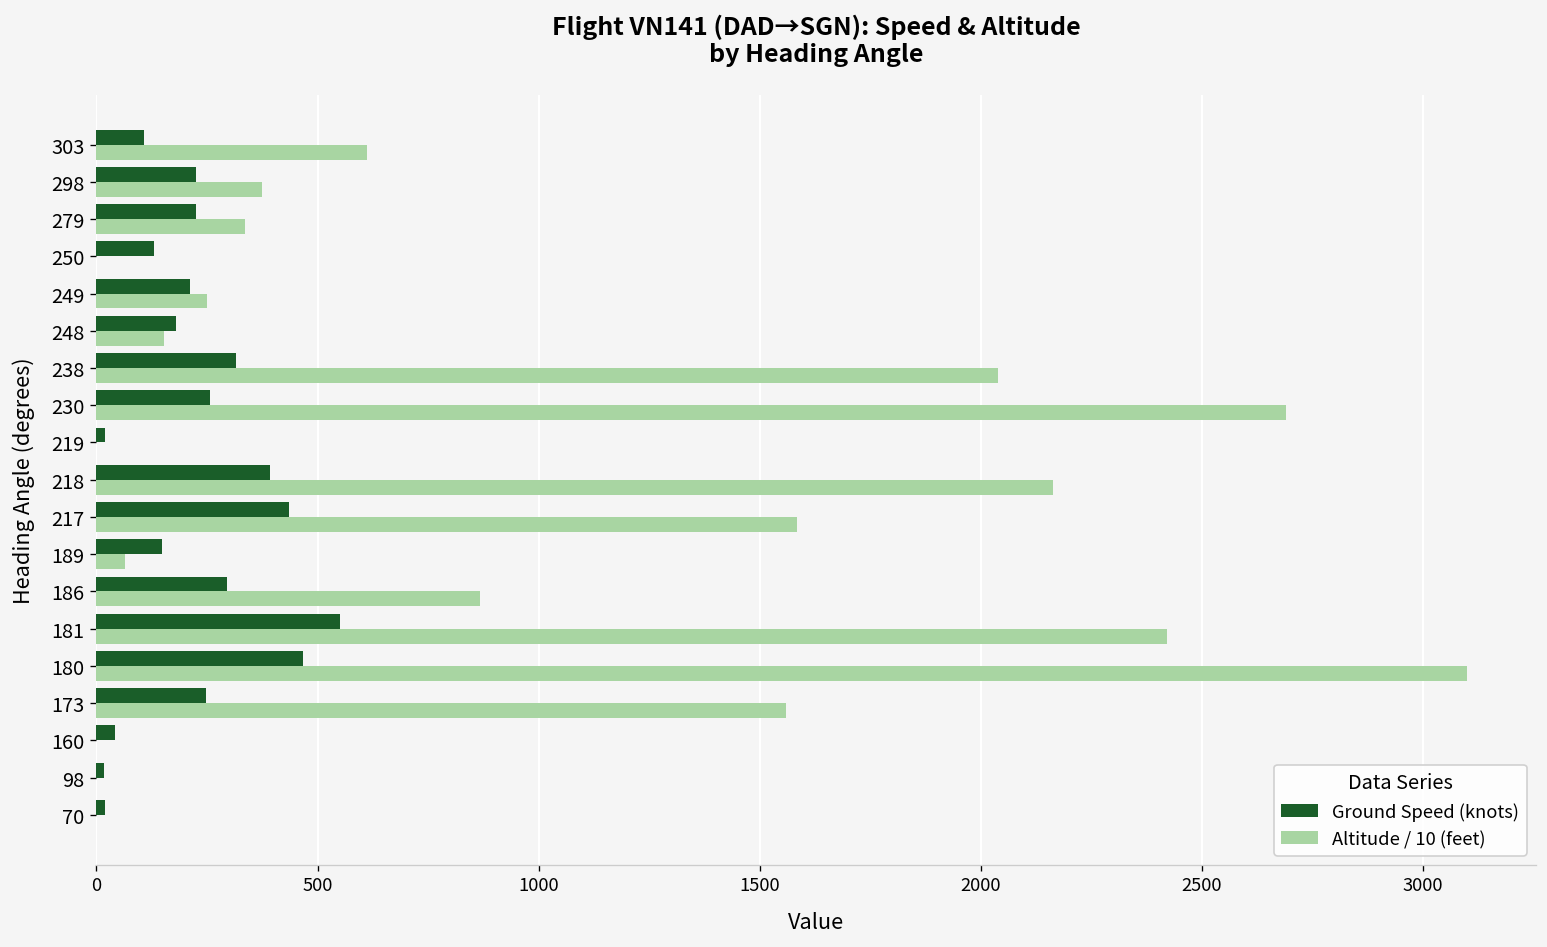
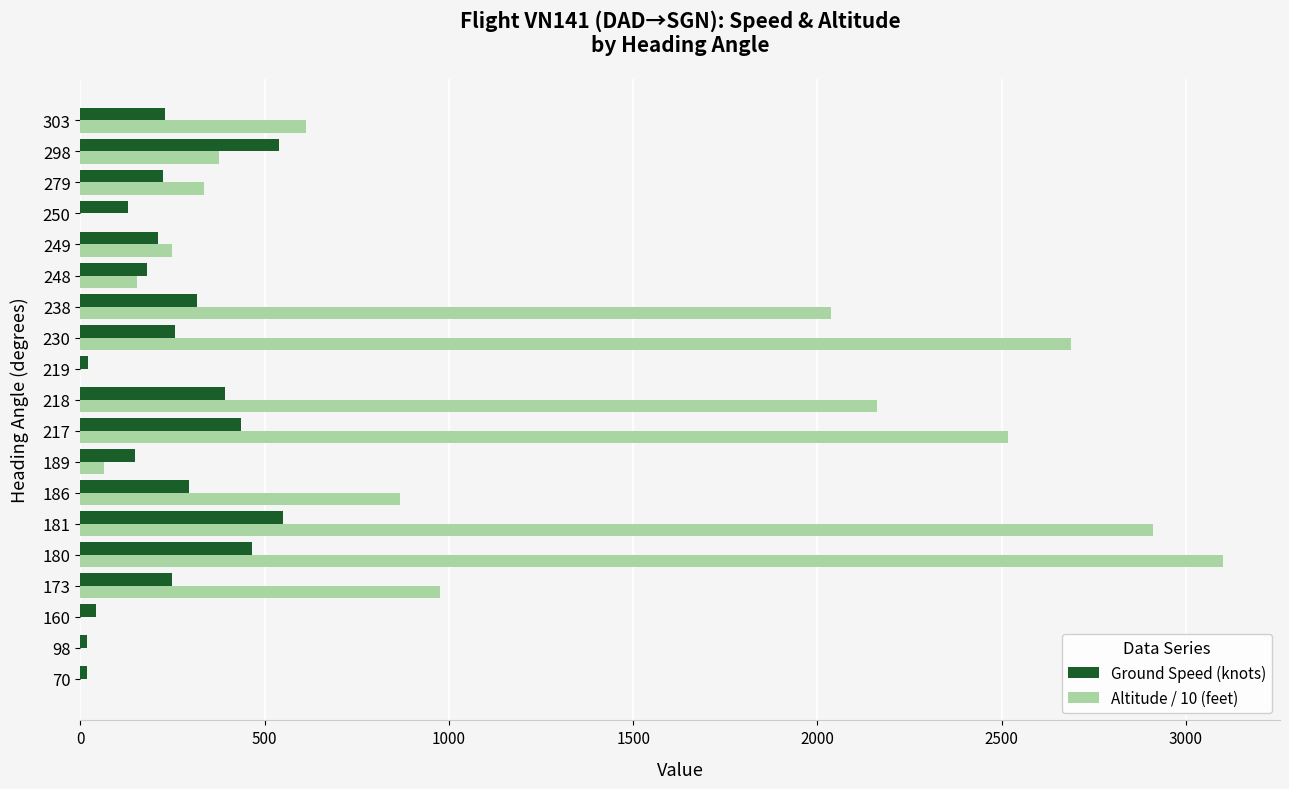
  {
    "Ground Speed (knots)": {
-     "303": 110,
-     "298": 230,
+     "303": 230,
+     "298": 540,
      "279": 230,
      "250": 130,
      "249": 210,
      "248": 180,
      "238": 320,
      "230": 260,
      "219": 20,
      "218": 390,
      "217": 440,
      "189": 150,
      "186": 300,
      "181": 550,
      "180": 470,
      "173": 250,
      "160": 40,
      "98": 20,
      "70": 20
    },
    "Altitude / 10 (feet)": {
      "303": 610,
      "298": 380,
      "279": 340,
      "250": 0,
      "249": 250,
      "248": 150,
      "238": 2040,
      "230": 2690,
      "219": 0,
      "218": 2160,
-     "217": 1590,
+     "217": 2520,
      "189": 70,
      "186": 870,
-     "181": 2420,
+     "181": 2910,
      "180": 3100,
-     "173": 1560,
+     "173": 980,
      "160": 0,
      "98": 0,
      "70": 0
    }
  }
